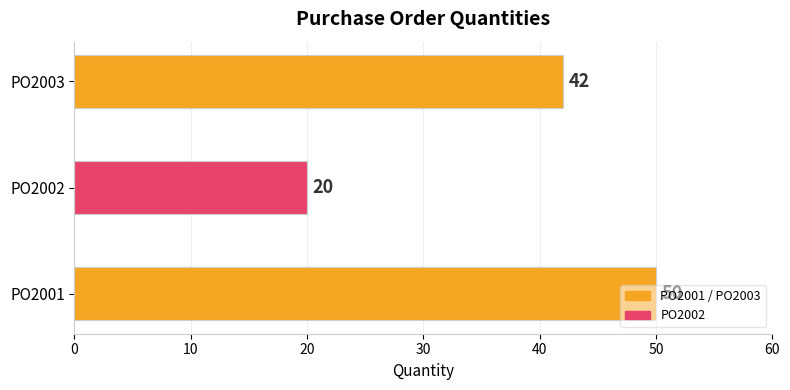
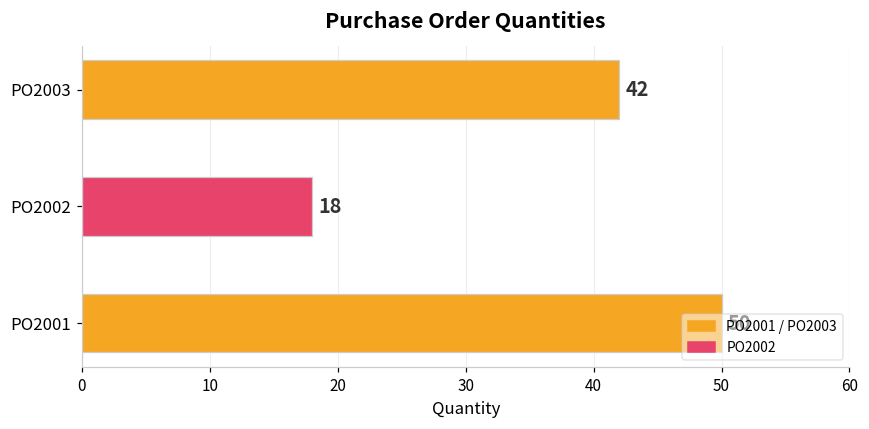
  {
    "PO2003": 42,
-   "PO2002": 20
+   "PO2002": 18
  }
